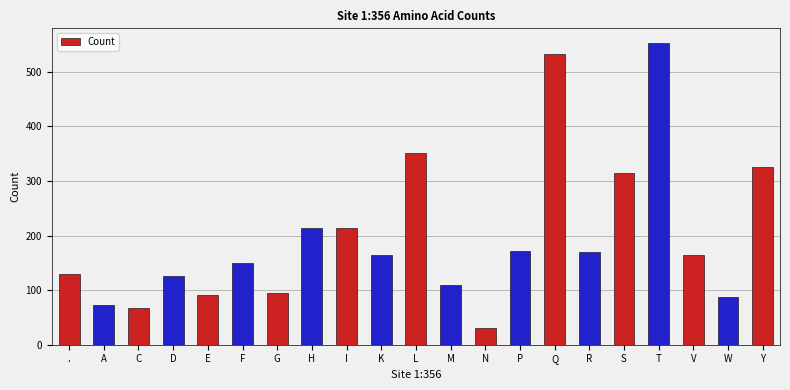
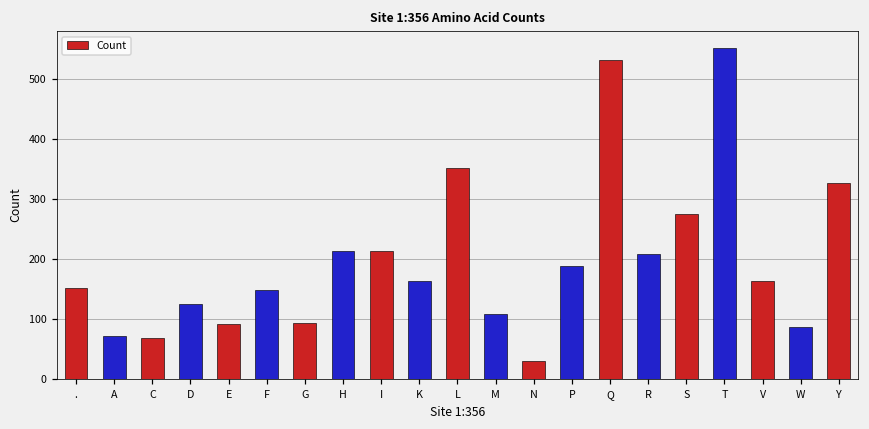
  {
-   ".": 130,
+   ".": 150,
    "A": 70,
    "C": 70,
    "D": 130,
    "E": 90,
    "F": 150,
    "G": 90,
    "H": 210,
    "I": 210,
    "K": 160,
    "L": 350,
    "M": 110,
    "N": 30,
-   "P": 170,
+   "P": 190,
    "Q": 530,
-   "R": 170,
-   "S": 310,
+   "R": 210,
+   "S": 280,
    "T": 550,
    "V": 160,
    "W": 90,
    "Y": 330
  }
